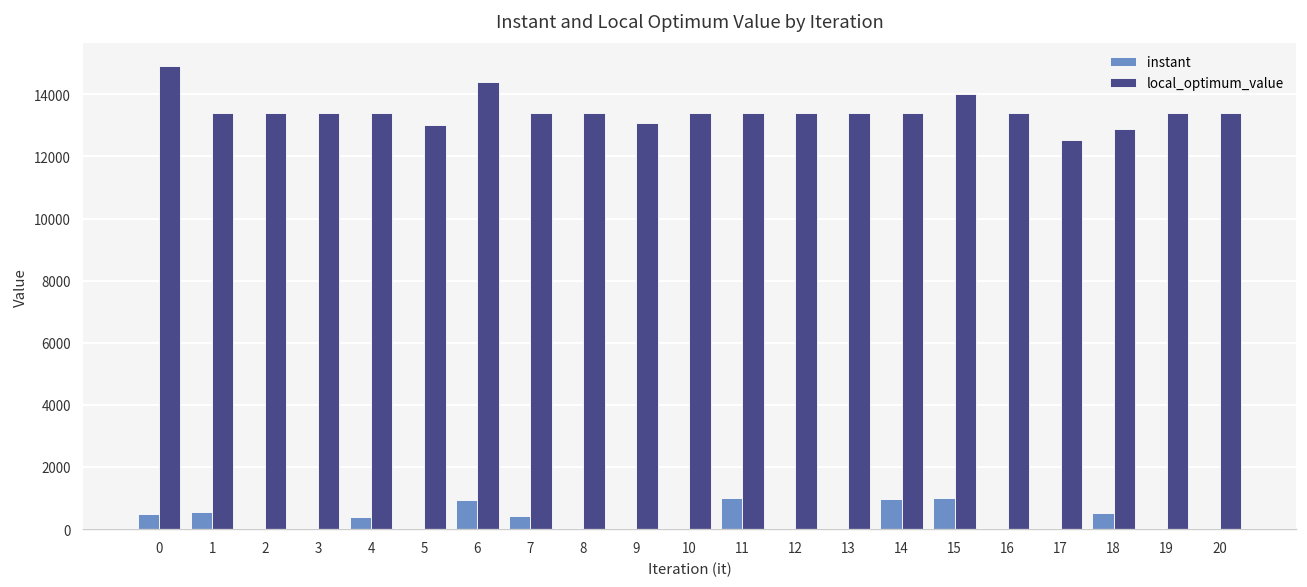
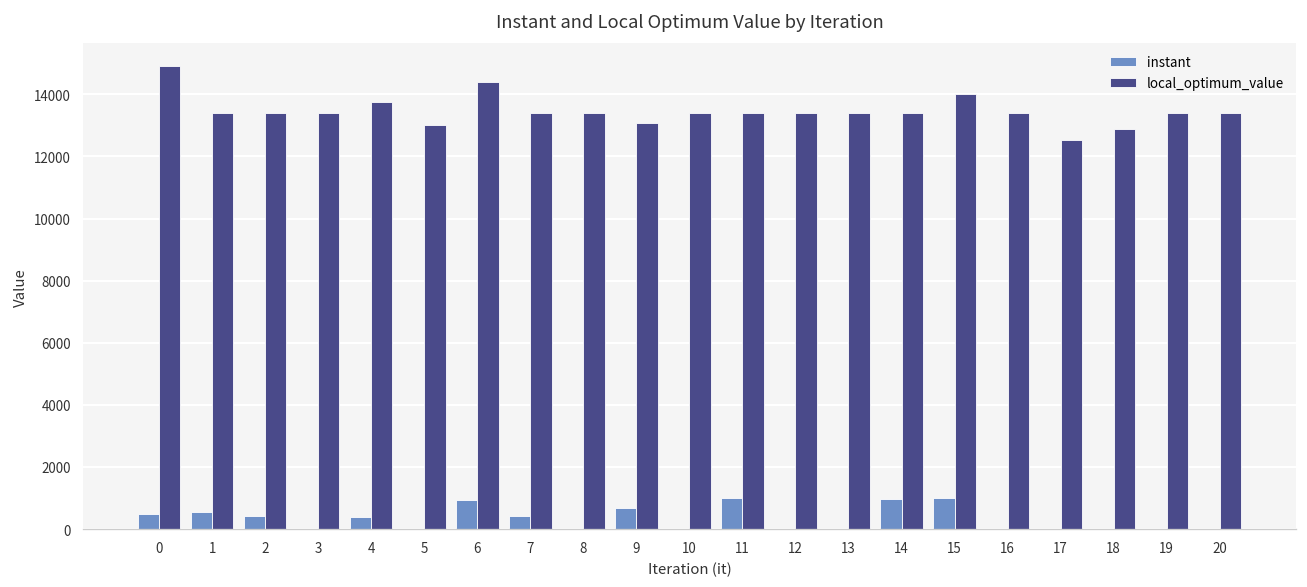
  {
    "instant": {
      "0": 500,
      "1": 500,
-     "2": 0,
+     "2": 400,
      "4": 400,
      "6": 900,
      "7": 400,
-     "9": 0,
+     "9": 700,
      "11": 1000,
      "14": 1000,
      "15": 1000,
-     "18": 500
+     "18": 0
    },
    "local_optimum_value": {
      "0": 14900,
      "1": 13400,
      "2": 13400,
      "3": 13400,
-     "4": 13400,
+     "4": 13700,
      "5": 13000,
      "6": 14400,
      "7": 13400,
      "8": 13400,
      "9": 13100,
      "10": 13400,
      "11": 13400,
      "12": 13400,
      "13": 13400,
      "14": 13400,
      "15": 14000,
      "16": 13400,
      "17": 12500,
      "18": 12900,
      "19": 13400,
      "20": 13400
    }
  }
